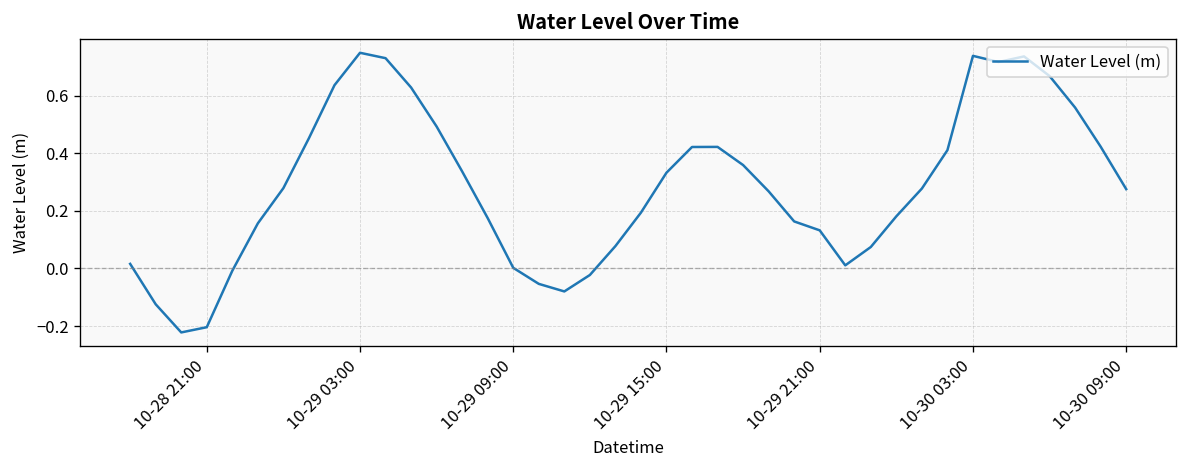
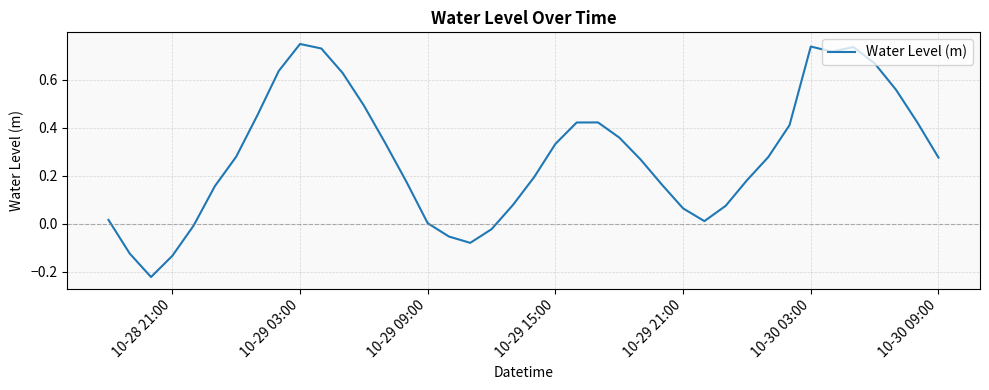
  {
-   "10-28 21:00": -0.20,
+   "10-28 21:00": -0.13,
    "10-29 03:00": 0.75,
    "10-29 09:00": 0.00,
    "10-29 15:00": 0.33,
-   "10-29 21:00": 0.13,
+   "10-29 21:00": 0.06,
    "10-30 03:00": 0.74,
    "10-30 09:00": 0.28
  }
